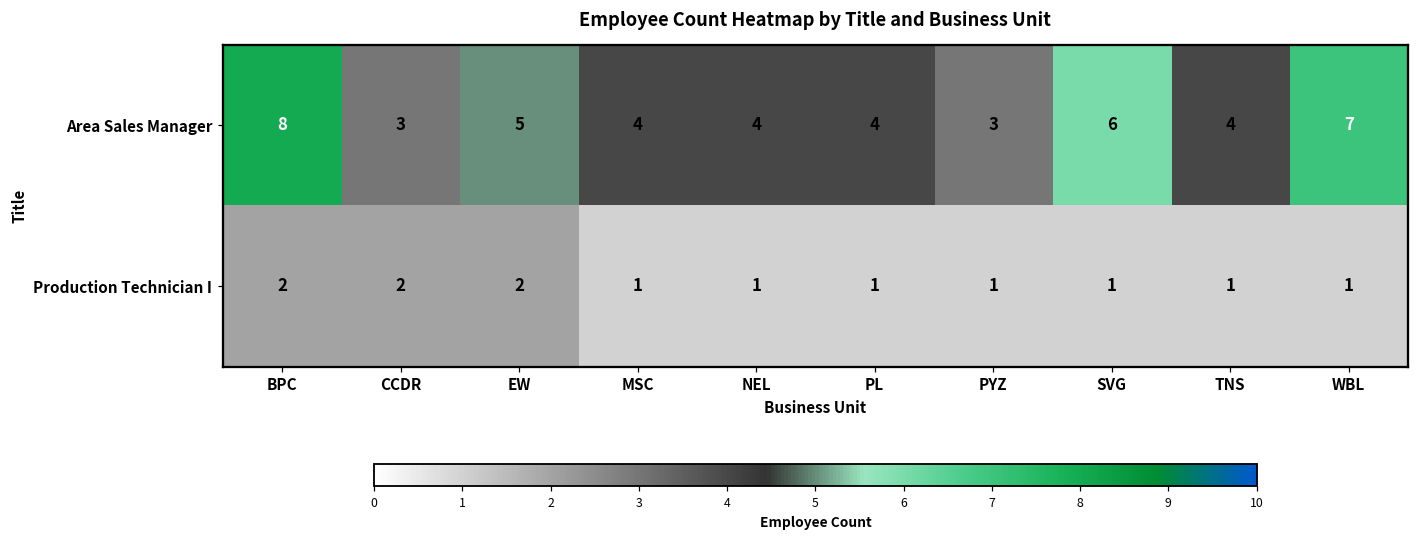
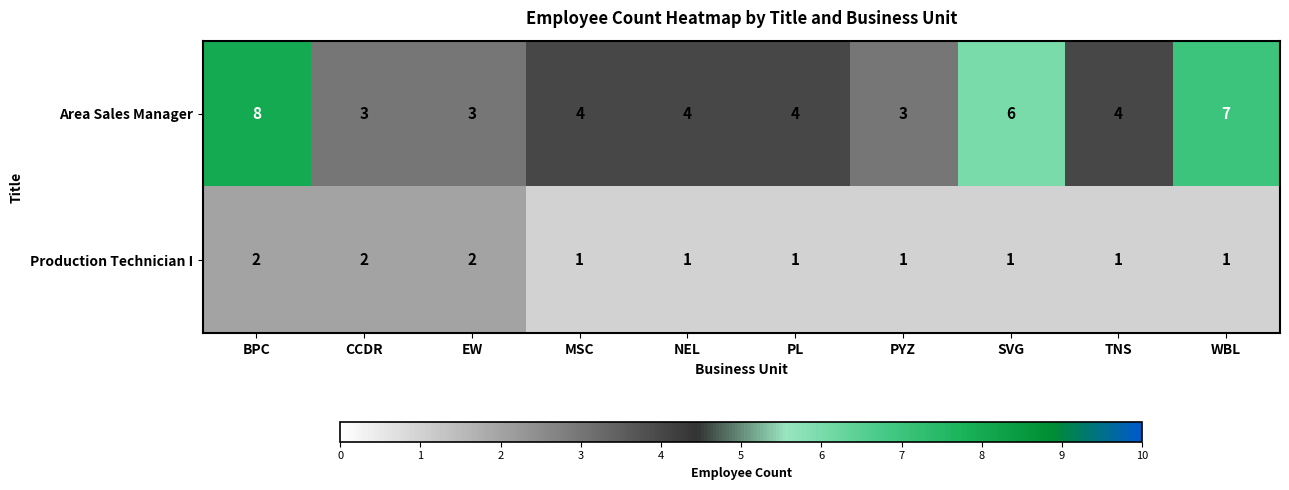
  {
    "Area Sales Manager": {
      "BPC": 8,
      "CCDR": 3,
-     "EW": 5,
+     "EW": 3,
      "MSC": 4,
      "NEL": 4,
      "PL": 4,
      "PYZ": 3,
      "SVG": 6,
      "TNS": 4,
      "WBL": 7
    },
    "Production Technician I": {
      "BPC": 2,
      "CCDR": 2,
      "EW": 2,
      "MSC": 1,
      "NEL": 1,
      "PL": 1,
      "PYZ": 1,
      "SVG": 1,
      "TNS": 1,
      "WBL": 1
    }
  }
